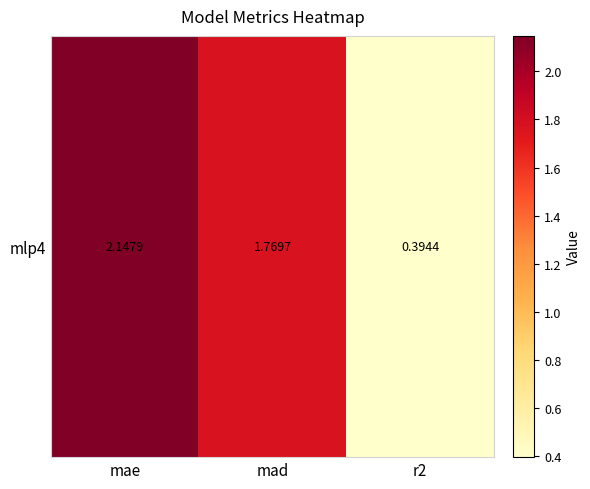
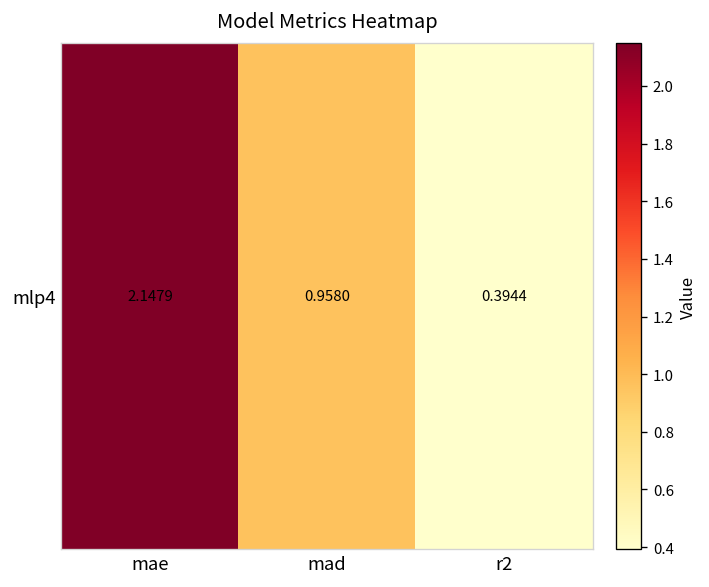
  {
    "mlp4": {
      "mae": 2.1479,
-     "mad": 1.7697,
+     "mad": 0.9580,
      "r2": 0.3944
    }
  }
